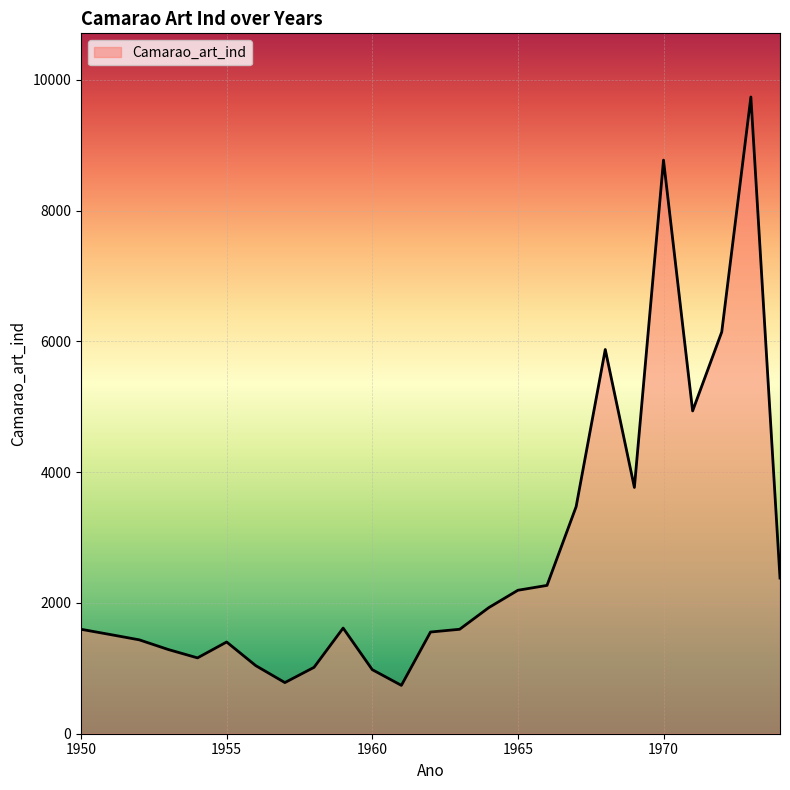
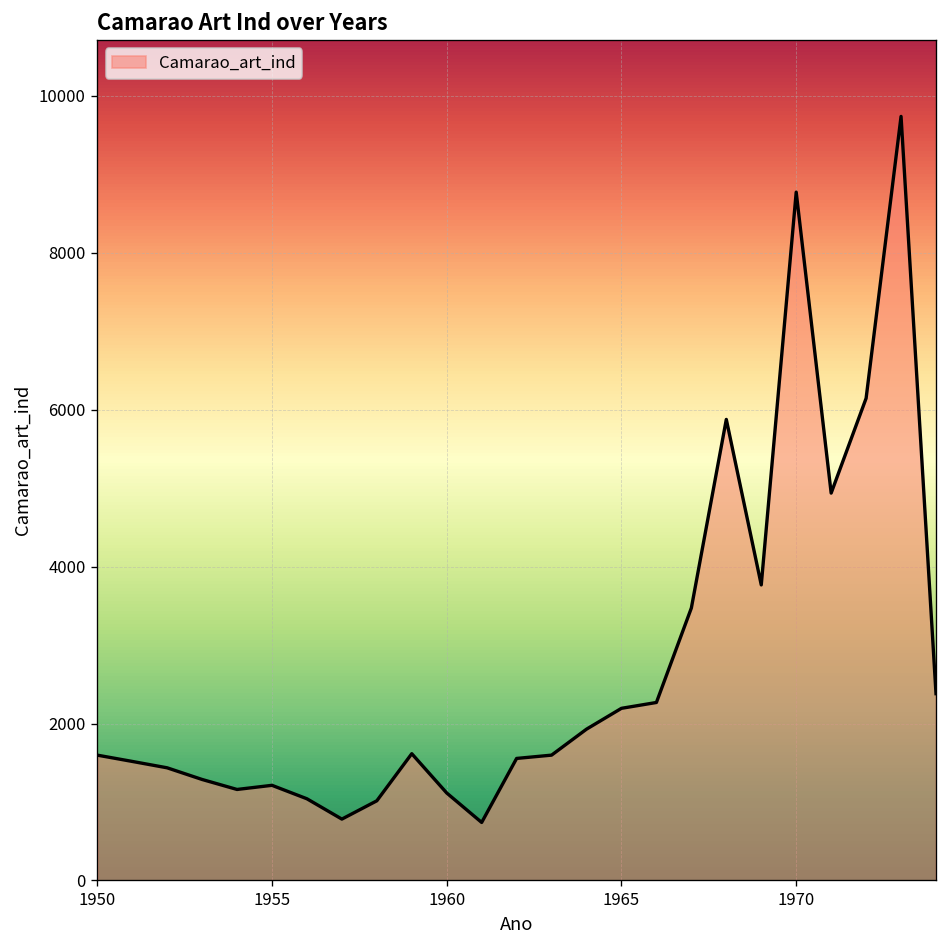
  {
    "1950": 1600,
-   "1955": 1400,
-   "1960": 1000,
+   "1955": 1200,
+   "1960": 1100,
    "1965": 2200,
    "1970": 8800
  }
